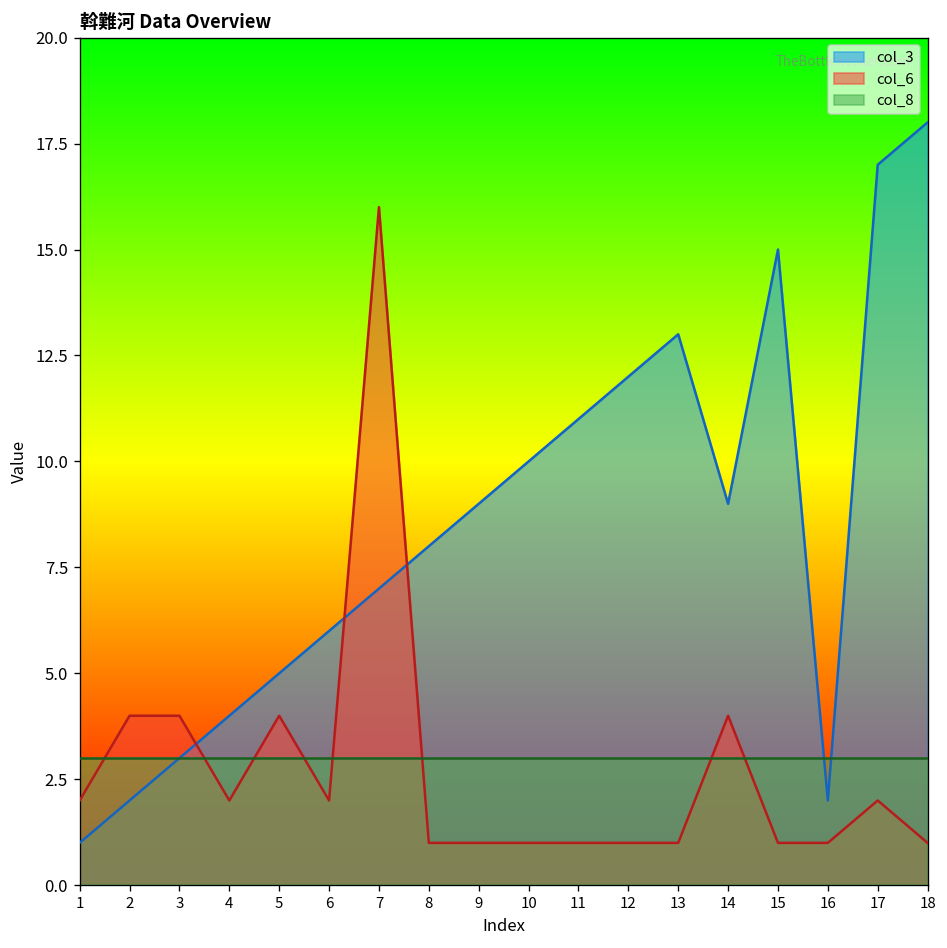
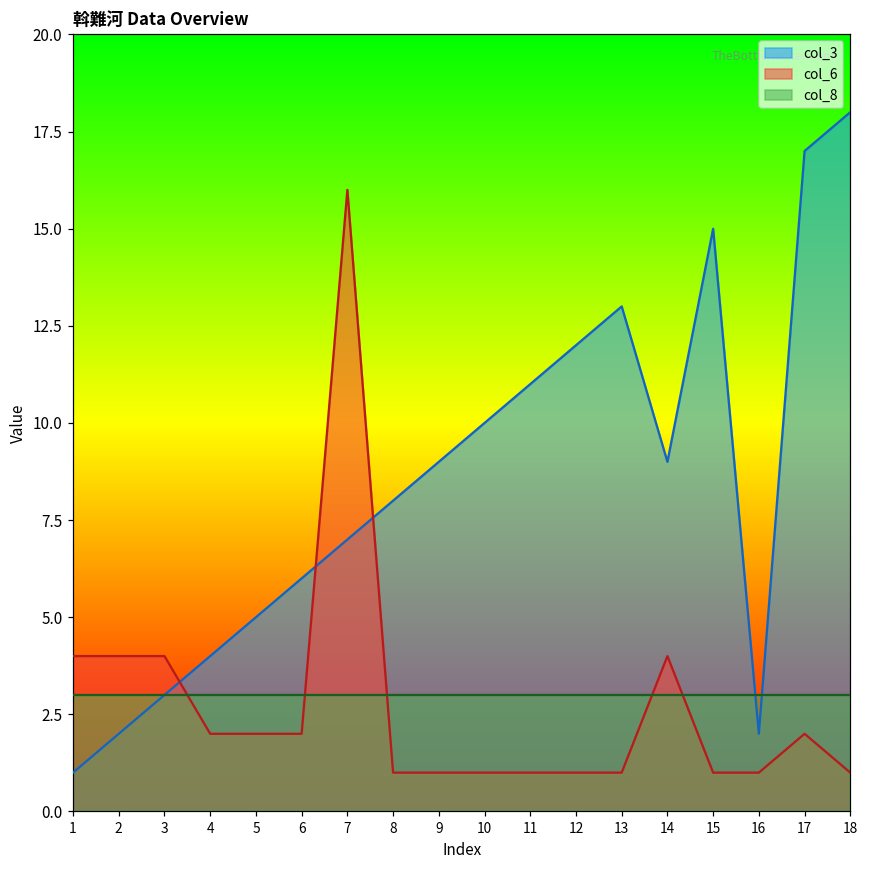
  {
    "col_3": {
      "1": 1,
      "2": 2,
      "4": 4,
      "5": 5,
      "6": 6,
      "7": 7,
      "8": 8,
      "9": 9,
      "10": 10,
      "11": 11,
      "12": 12,
      "13": 13,
      "14": 9,
      "15": 15,
      "16": 2,
      "17": 17,
      "18": 18
    },
    "col_6": {
-     "1": 2,
+     "1": 4,
      "2": 4,
      "3": 4,
      "4": 2,
-     "5": 4,
+     "5": 2,
      "6": 2,
      "7": 16,
      "8": 1,
      "9": 1,
      "10": 1,
      "11": 1,
      "12": 1,
      "13": 1,
      "14": 4,
      "15": 1,
      "16": 1,
      "17": 2,
      "18": 1
    },
    "col_8": {
      "1": 3,
      "2": 3,
      "4": 3,
      "5": 3,
      "6": 3,
      "7": 3,
      "8": 3,
      "9": 3,
      "10": 3,
      "11": 3,
      "12": 3,
      "13": 3,
      "14": 3,
      "15": 3,
      "16": 3,
      "17": 3,
      "18": 3
    }
  }
